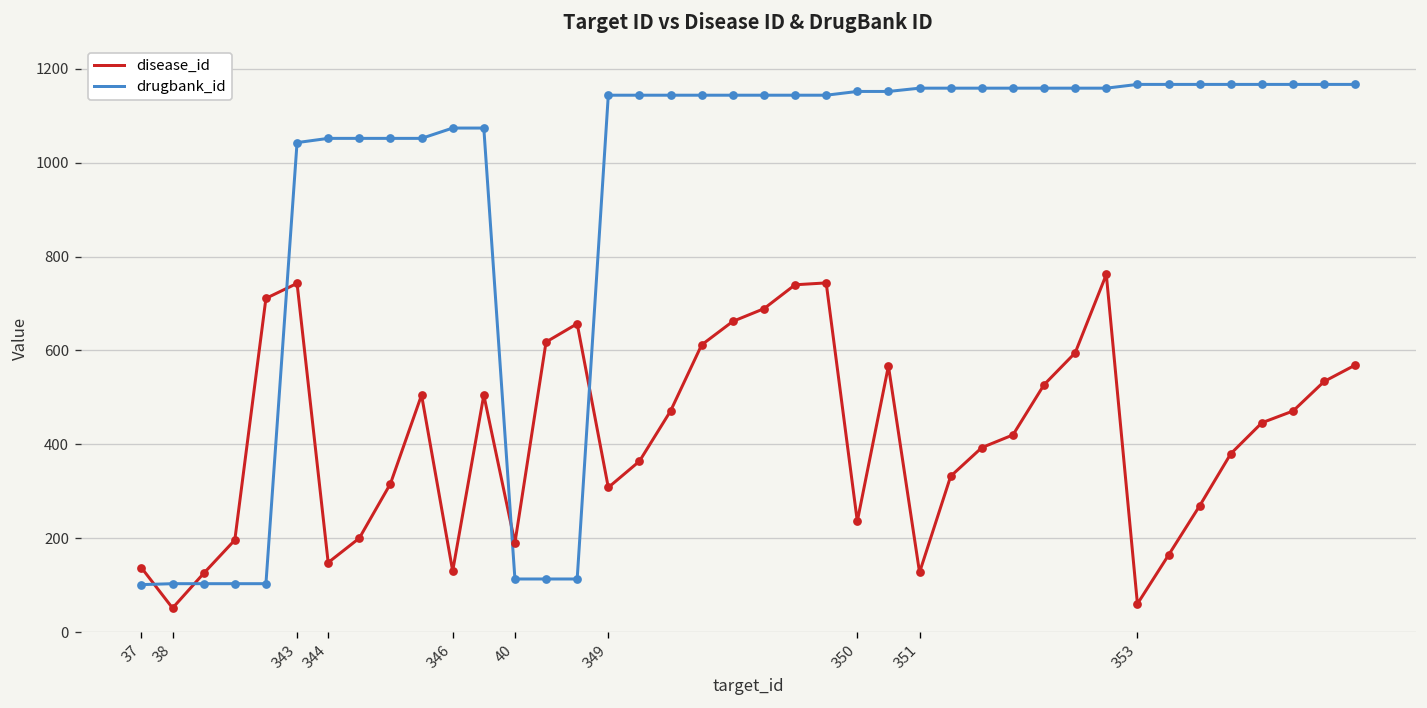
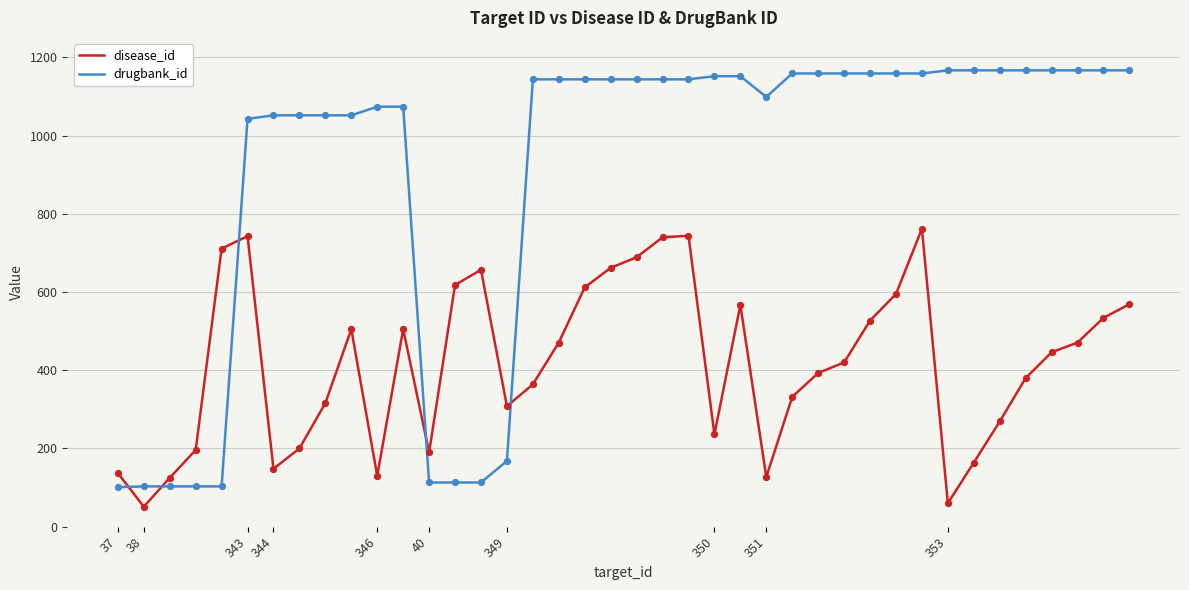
  {
    "disease_id": {
      "343": 740,
      "344": 150,
      "346": 130,
      "40": 190,
      "349": 310,
      "350": 240,
      "351": 130,
      "353": 60
    },
    "drugbank_id": {
      "343": 1040,
      "344": 1050,
      "346": 1070,
      "40": 110,
-     "349": 1140,
+     "349": 170,
      "350": 1150,
-     "351": 1160,
+     "351": 1100,
      "353": 1170
    }
  }
